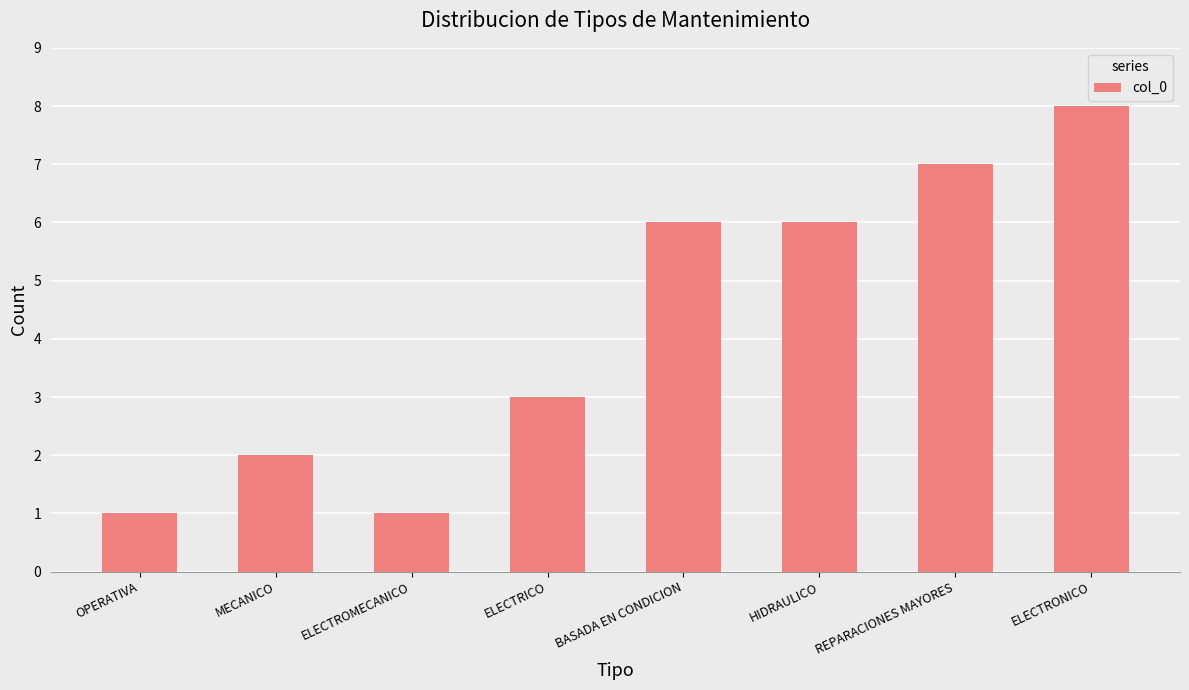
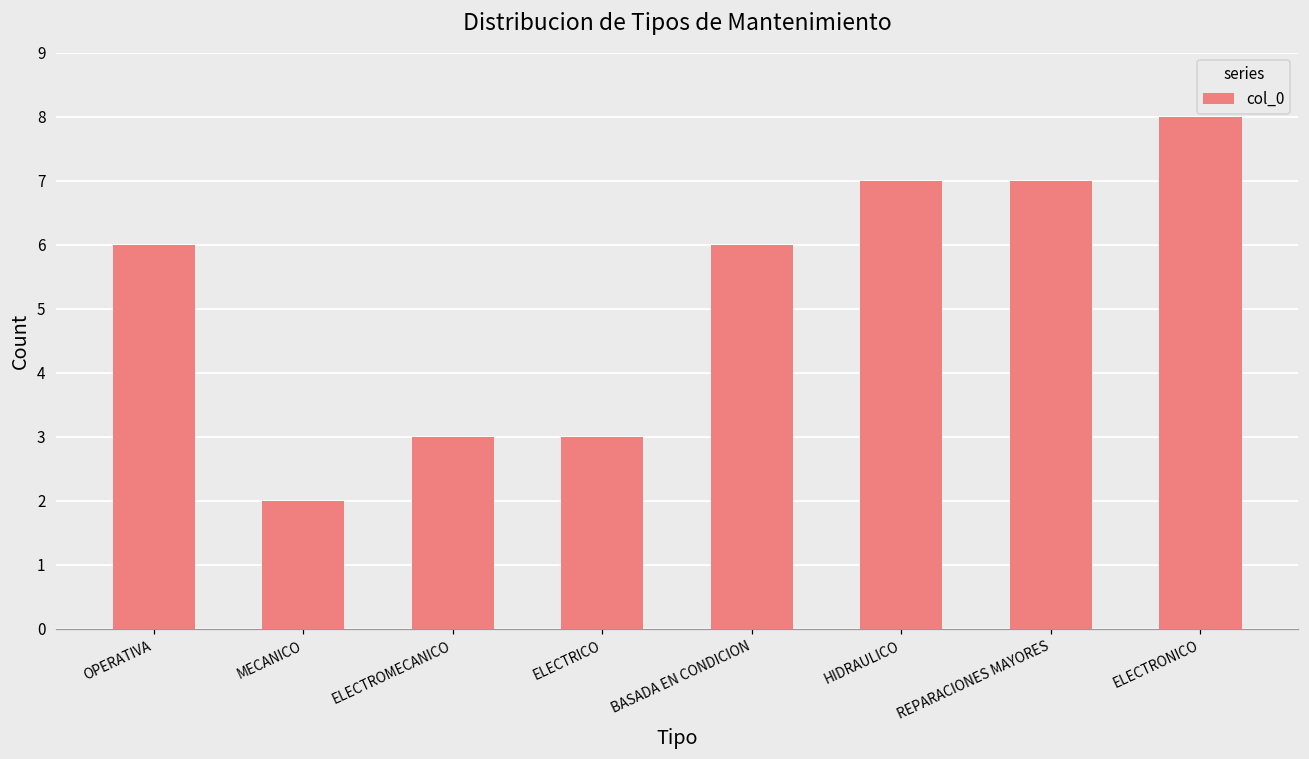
  {
-   "OPERATIVA": 1,
+   "OPERATIVA": 6,
    "MECANICO": 2,
-   "ELECTROMECANICO": 1,
+   "ELECTROMECANICO": 3,
    "ELECTRICO": 3,
    "BASADA EN CONDICION": 6,
-   "HIDRAULICO": 6,
+   "HIDRAULICO": 7,
    "REPARACIONES MAYORES": 7,
    "ELECTRONICO": 8
  }
